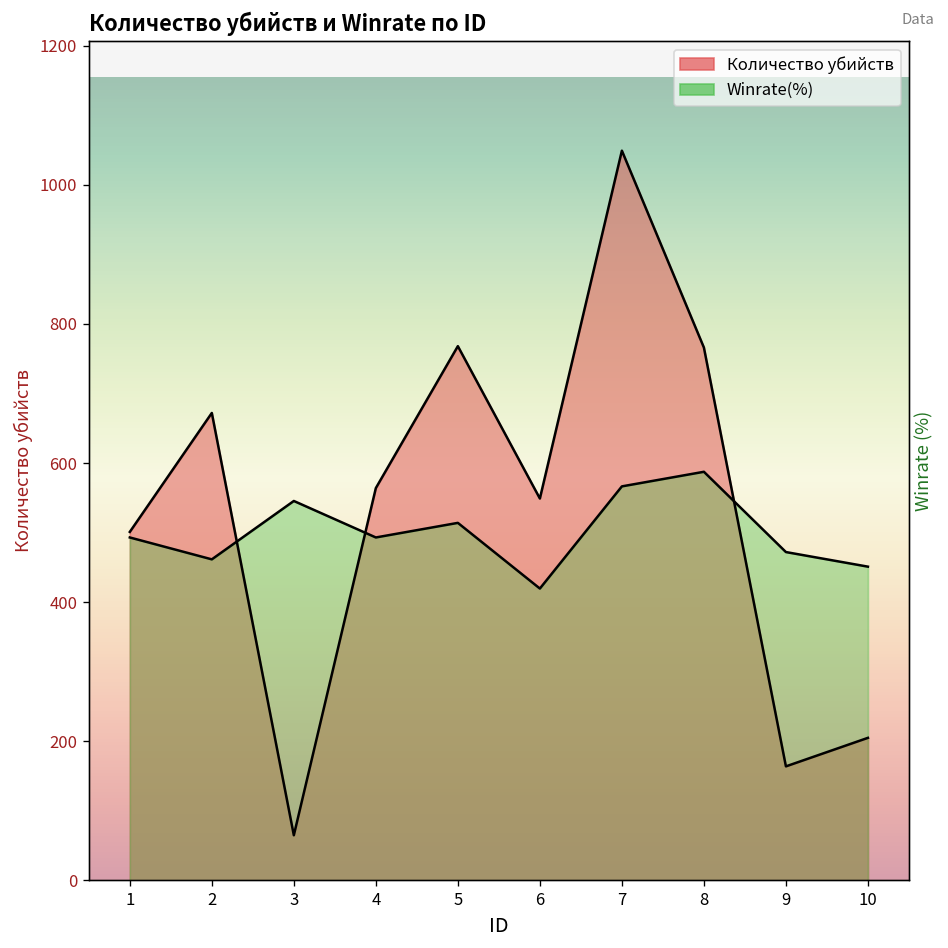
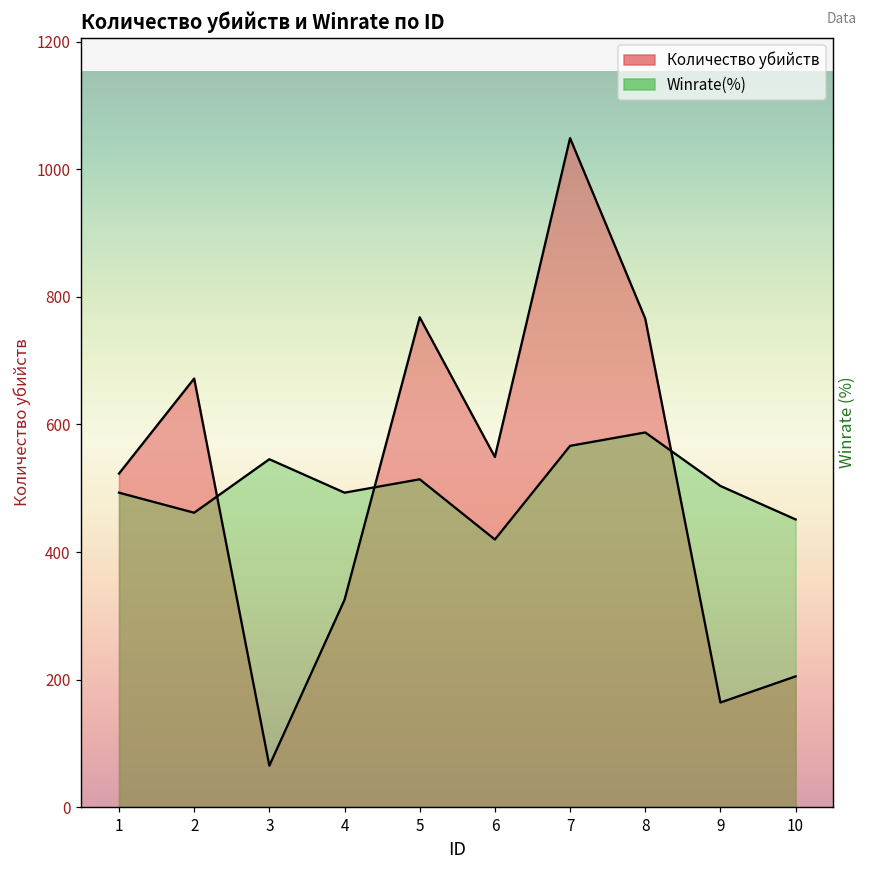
  {
    "Количество убийств": {
-     "1": 500,
+     "1": 520,
      "2": 670,
      "3": 70,
-     "4": 560,
+     "4": 330,
      "5": 770,
      "6": 550,
      "7": 1050,
      "8": 770,
      "9": 160,
      "10": 210
    },
    "Winrate(%)": {
      "1": 490,
      "2": 460,
      "3": 550,
      "4": 490,
      "5": 510,
      "6": 420,
      "7": 570,
      "8": 590,
-     "9": 470,
+     "9": 500,
      "10": 450
    }
  }
